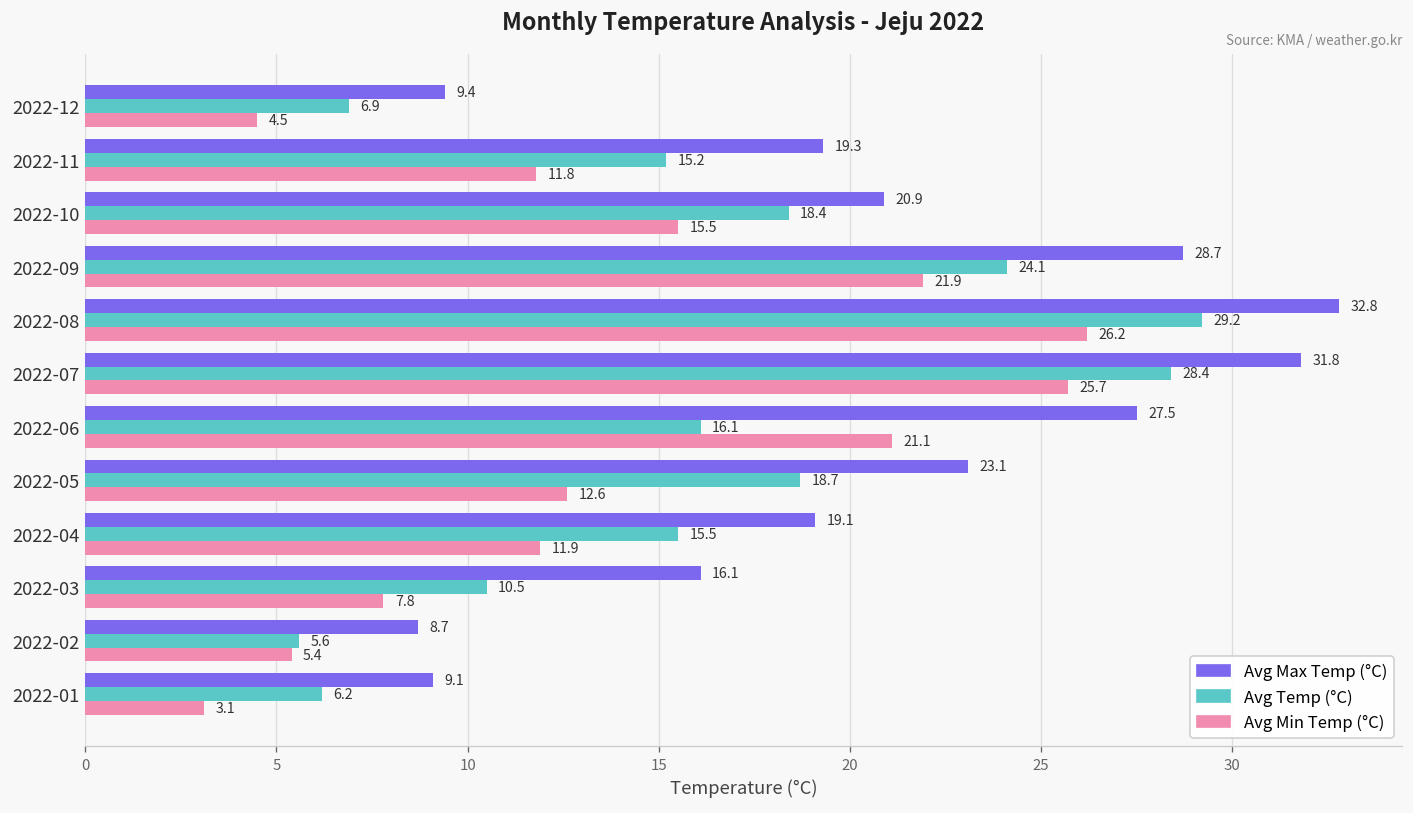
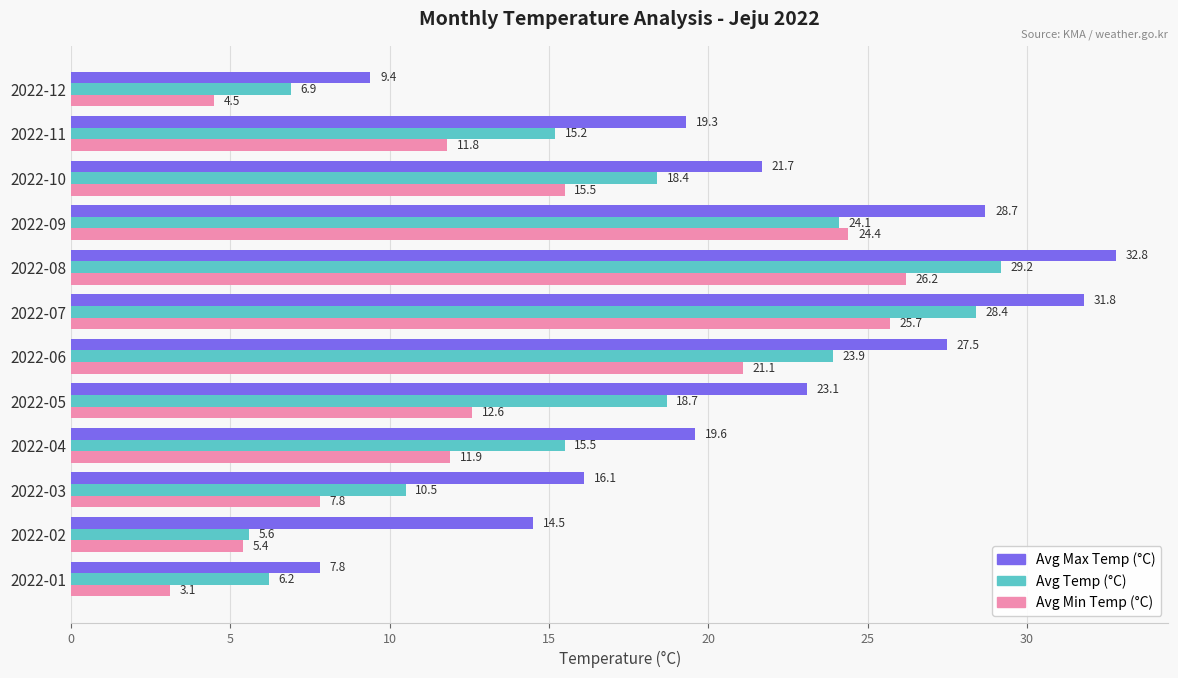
  {
    "Avg Max Temp (°C)": {
      "2022-12": 9.4,
      "2022-11": 19.3,
-     "2022-10": 20.9,
+     "2022-10": 21.7,
      "2022-09": 28.7,
      "2022-08": 32.8,
      "2022-07": 31.8,
      "2022-06": 27.5,
      "2022-05": 23.1,
-     "2022-04": 19.1,
+     "2022-04": 19.6,
      "2022-03": 16.1,
-     "2022-02": 8.7,
-     "2022-01": 9.1
+     "2022-02": 14.5,
+     "2022-01": 7.8
    },
    "Avg Temp (°C)": {
      "2022-12": 6.9,
      "2022-11": 15.2,
      "2022-10": 18.4,
      "2022-09": 24.1,
      "2022-08": 29.2,
      "2022-07": 28.4,
-     "2022-06": 16.1,
+     "2022-06": 23.9,
      "2022-05": 18.7,
      "2022-04": 15.5,
      "2022-03": 10.5,
      "2022-02": 5.6,
      "2022-01": 6.2
    },
    "Avg Min Temp (°C)": {
      "2022-12": 4.5,
      "2022-11": 11.8,
      "2022-10": 15.5,
-     "2022-09": 21.9,
+     "2022-09": 24.4,
      "2022-08": 26.2,
      "2022-07": 25.7,
      "2022-06": 21.1,
      "2022-05": 12.6,
      "2022-04": 11.9,
      "2022-03": 7.8,
      "2022-02": 5.4,
      "2022-01": 3.1
    }
  }
